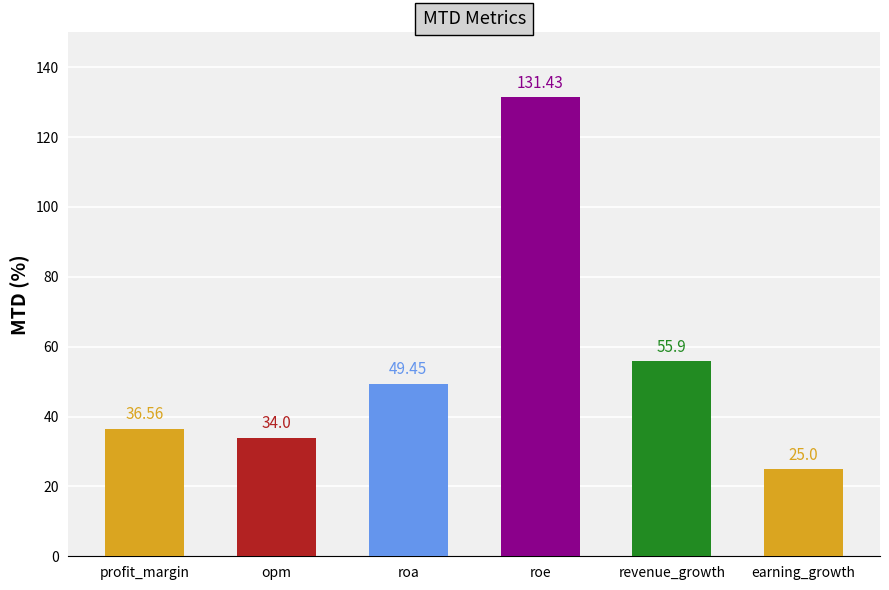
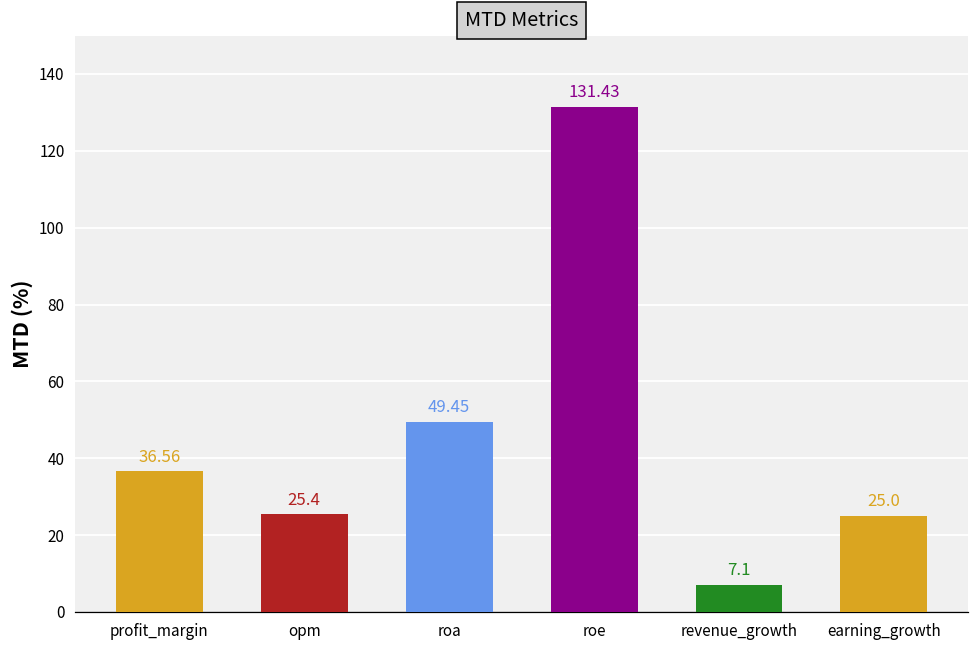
  {
    "profit_margin": 36.56,
-   "opm": 34.0,
+   "opm": 25.4,
    "roa": 49.45,
    "roe": 131.43,
-   "revenue_growth": 55.9,
+   "revenue_growth": 7.1,
    "earning_growth": 25.0
  }
